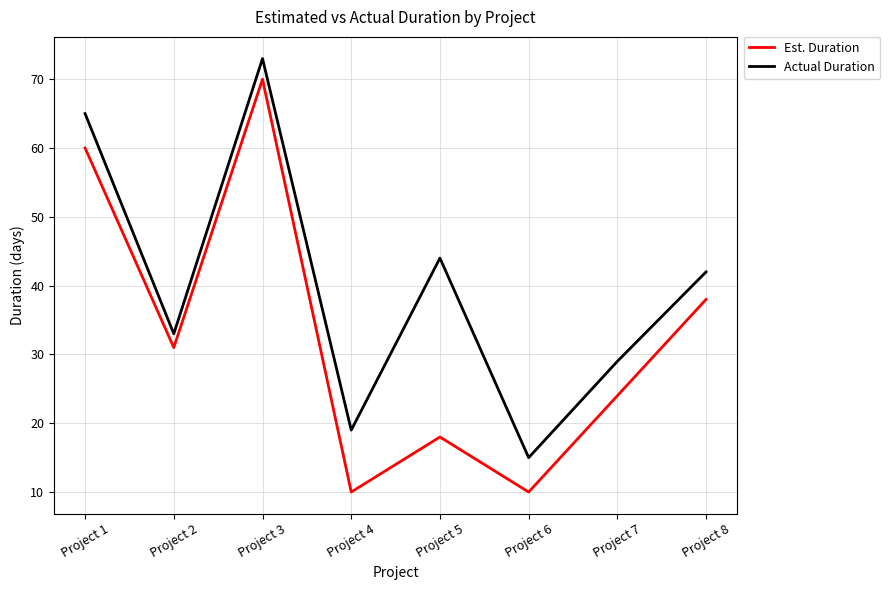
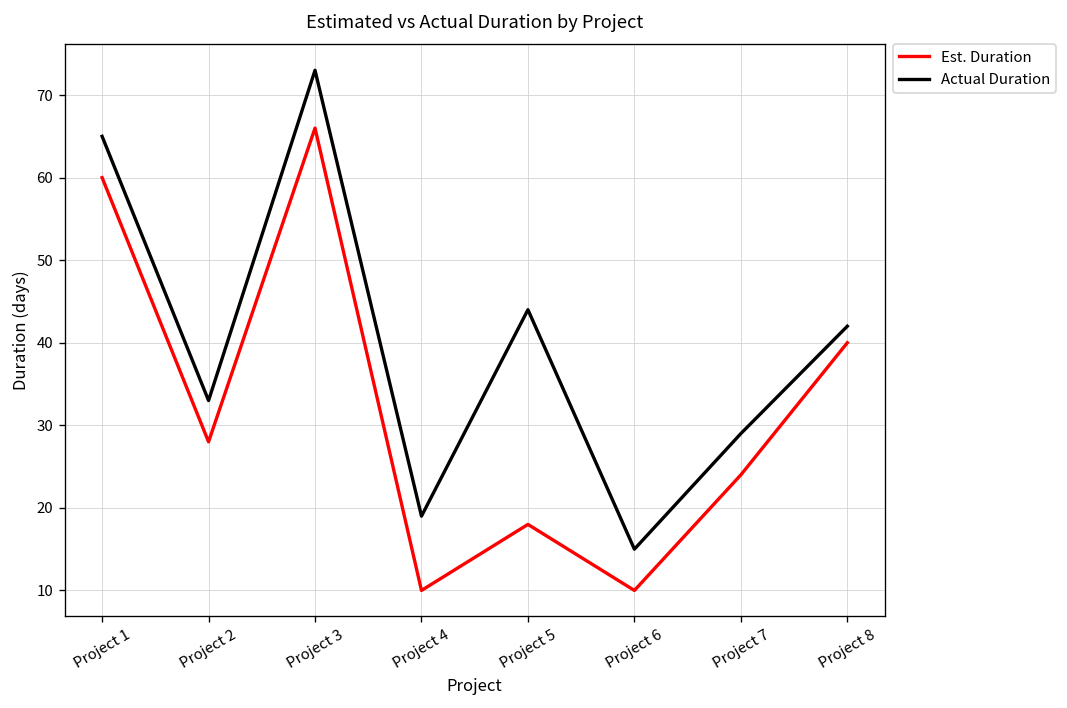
  {
    "Est. Duration": {
      "Project 1": 60,
-     "Project 2": 31,
-     "Project 3": 70,
+     "Project 2": 28,
+     "Project 3": 66,
      "Project 4": 10,
      "Project 5": 18,
      "Project 6": 10,
      "Project 7": 24,
-     "Project 8": 38
+     "Project 8": 40
    },
    "Actual Duration": {
      "Project 1": 65,
      "Project 2": 33,
      "Project 3": 73,
      "Project 4": 19,
      "Project 5": 44,
      "Project 6": 15,
      "Project 7": 29,
      "Project 8": 42
    }
  }
